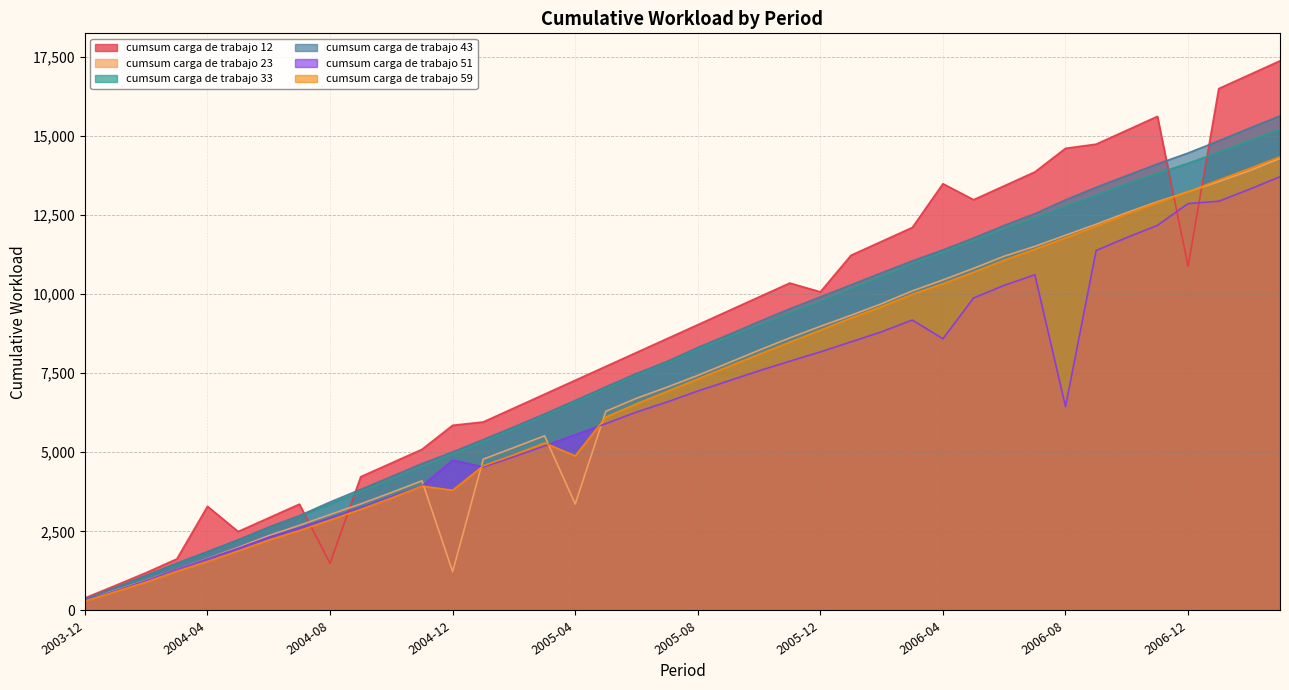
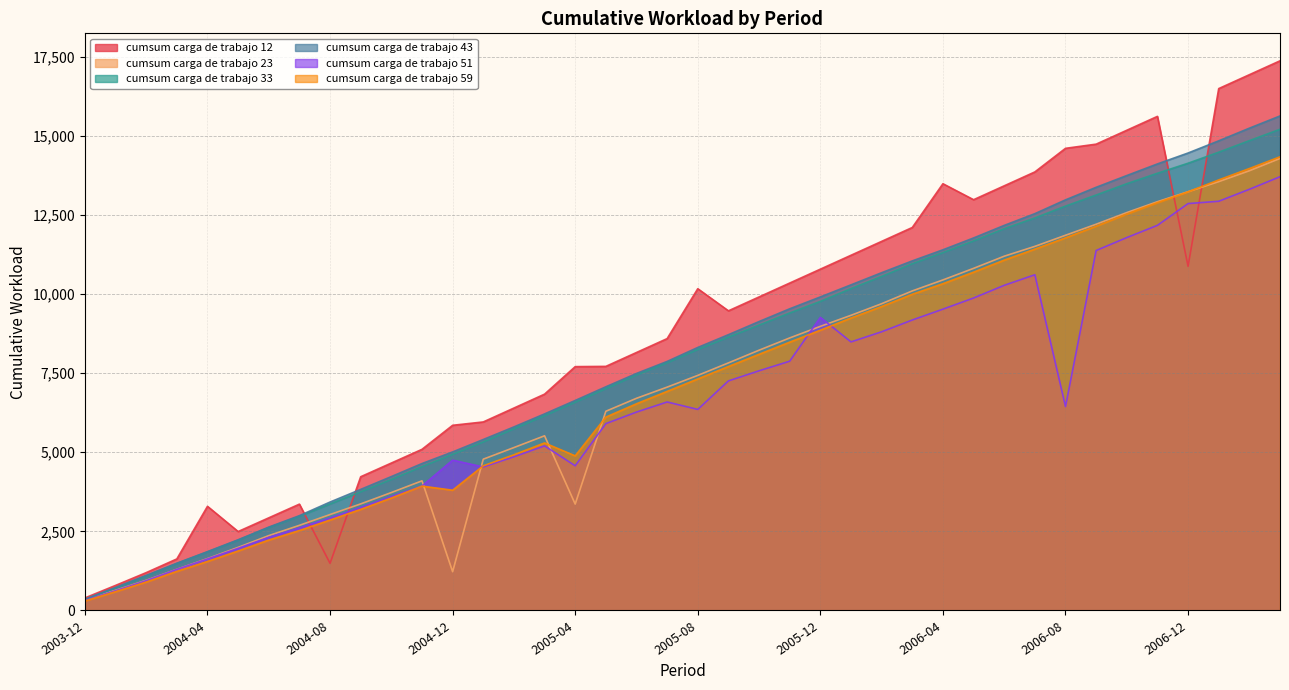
  {
    "cumsum carga de trabajo 12": {
      "2004-04": "3,300",
      "2004-08": "1,500",
      "2004-12": "5,900",
-     "2005-04": "7,300",
-     "2005-08": "9,000",
-     "2005-12": "10,100",
+     "2005-04": "7,700",
+     "2005-08": "10,200",
+     "2005-12": "10,800",
      "2006-04": "13,500",
      "2006-08": "14,600",
      "2006-12": "10,900"
    },
    "cumsum carga de trabajo 23": {
      "2004-08": "3,000",
      "2004-12": "1,200",
      "2005-04": "3,400",
      "2005-08": "7,400",
      "2005-12": "9,000",
      "2006-04": "10,400"
    },
    "cumsum carga de trabajo 51": {
      "2004-12": "4,800",
-     "2005-04": "5,600",
-     "2005-08": "6,900",
-     "2005-12": "8,200",
-     "2006-04": "8,600",
+     "2005-04": "4,600",
+     "2005-08": "6,400",
+     "2005-12": "9,300",
+     "2006-04": "9,500",
      "2006-08": "6,400",
      "2006-12": "12,900"
    },
    "cumsum carga de trabajo 59": {
      "2004-12": "3,800",
      "2005-04": "4,900",
      "2005-08": "7,300",
      "2005-12": "8,900",
      "2006-04": "10,300"
    }
  }
